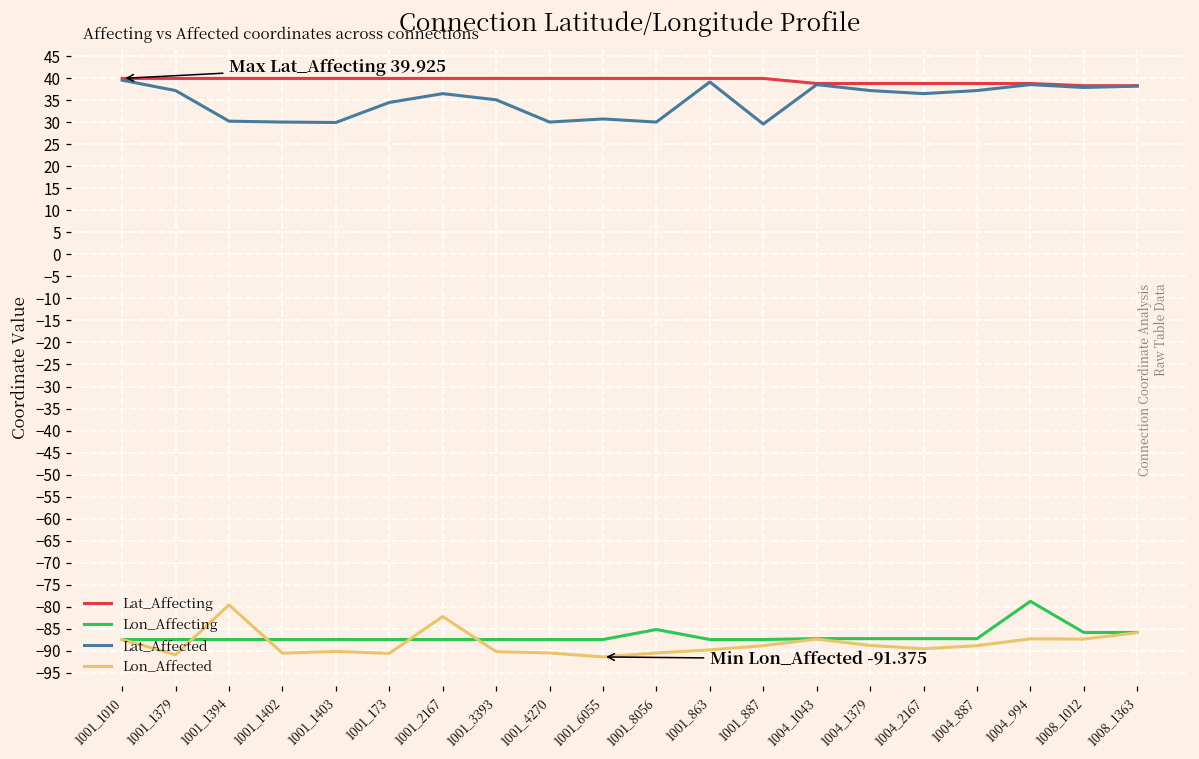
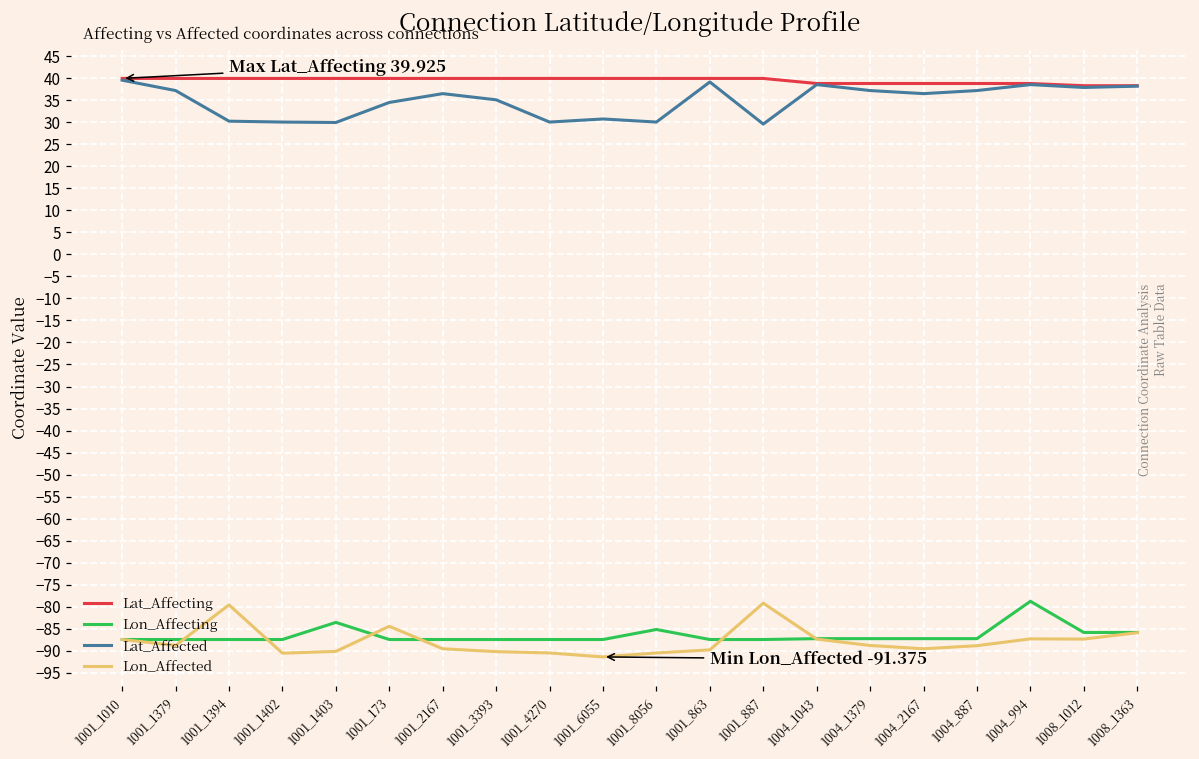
  {
    "Lat_Affecting": {
      "1001_3393": 40,
      "1001_4270": 40,
      "1001_6055": 40,
      "1001_8056": 40,
      "1001_863": 40,
      "1001_887": 40,
      "1004_1379": 39,
      "1004_2167": 39,
      "1004_887": 39
    },
    "Lon_Affecting": {
      "1001_1379": -87,
      "1001_1394": -87,
      "1001_1402": -87,
-     "1001_1403": -87,
+     "1001_1403": -84,
      "1001_173": -87,
      "1001_2167": -87,
      "1001_3393": -87,
      "1001_4270": -87,
      "1001_6055": -87,
      "1001_8056": -85,
      "1001_863": -87,
      "1001_887": -87,
      "1004_1379": -87,
      "1004_2167": -87,
      "1004_887": -87,
      "1004_994": -79,
      "1008_1012": -86
    },
    "Lat_Affected": {
      "1001_1379": 37,
      "1001_1394": 30,
      "1001_1402": 30,
      "1001_1403": 30,
      "1001_173": 34,
      "1001_2167": 36,
      "1001_3393": 35,
      "1001_4270": 30,
      "1001_6055": 31,
      "1001_8056": 30,
      "1001_863": 39,
      "1001_887": 30,
      "1004_1379": 37,
      "1004_2167": 36,
      "1004_887": 37
    },
    "Lon_Affected": {
-     "1001_1379": -91,
+     "1001_1379": -89,
      "1001_1394": -80,
      "1001_1402": -91,
      "1001_1403": -90,
-     "1001_173": -91,
-     "1001_2167": -82,
+     "1001_173": -84,
+     "1001_2167": -90,
      "1001_3393": -90,
      "1001_4270": -90,
      "1001_6055": -91,
-     "1001_887": -89,
+     "1001_887": -79,
      "1004_1379": -89,
      "1004_887": -89,
      "1004_994": -87,
      "1008_1012": -87
    }
  }
